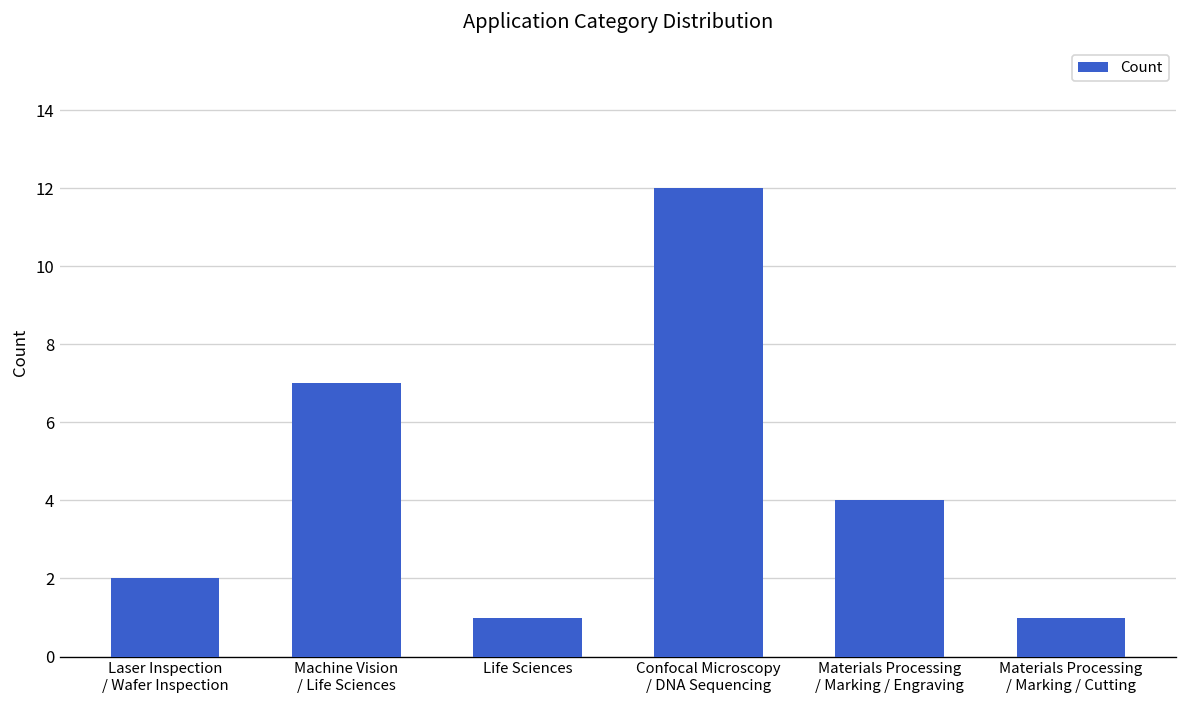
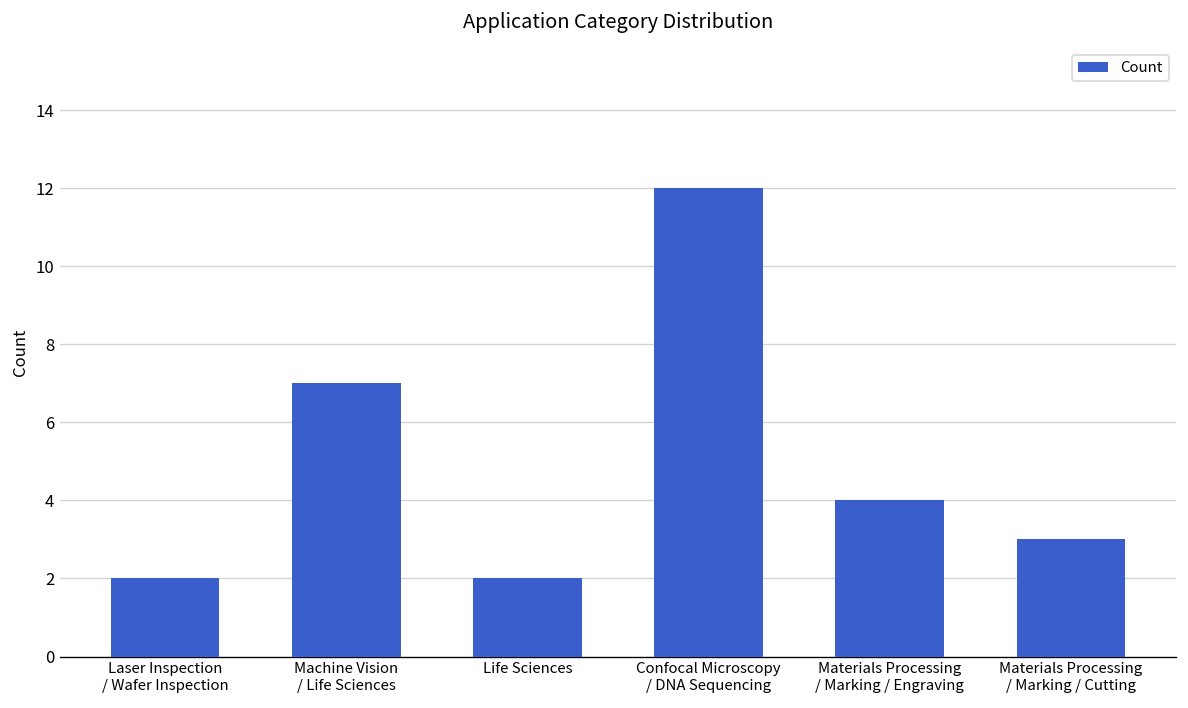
  {
    "Laser Inspection / Wafer Inspection": 2,
    "Machine Vision / Life Sciences": 7,
-   "Life Sciences": 1,
+   "Life Sciences": 2,
    "Confocal Microscopy / DNA Sequencing": 12,
    "Materials Processing / Marking / Engraving": 4,
-   "Materials Processing / Marking / Cutting": 1
+   "Materials Processing / Marking / Cutting": 3
  }
